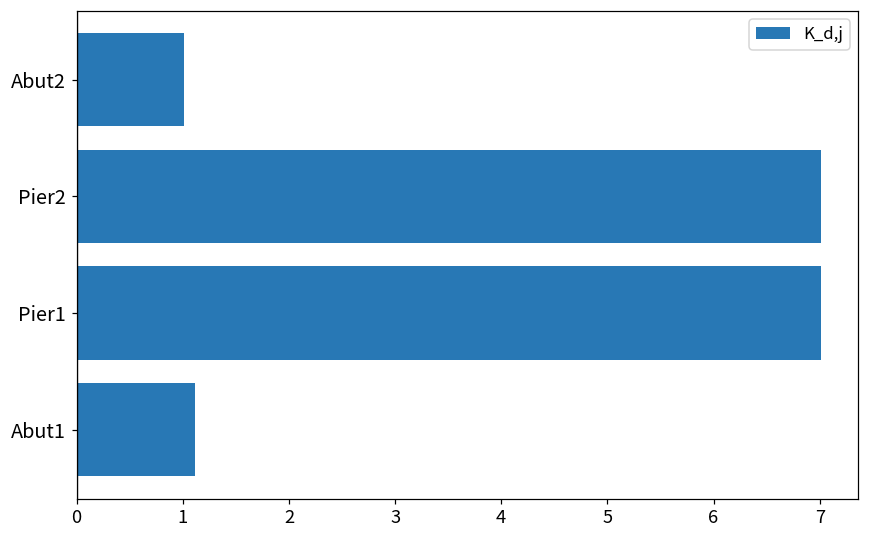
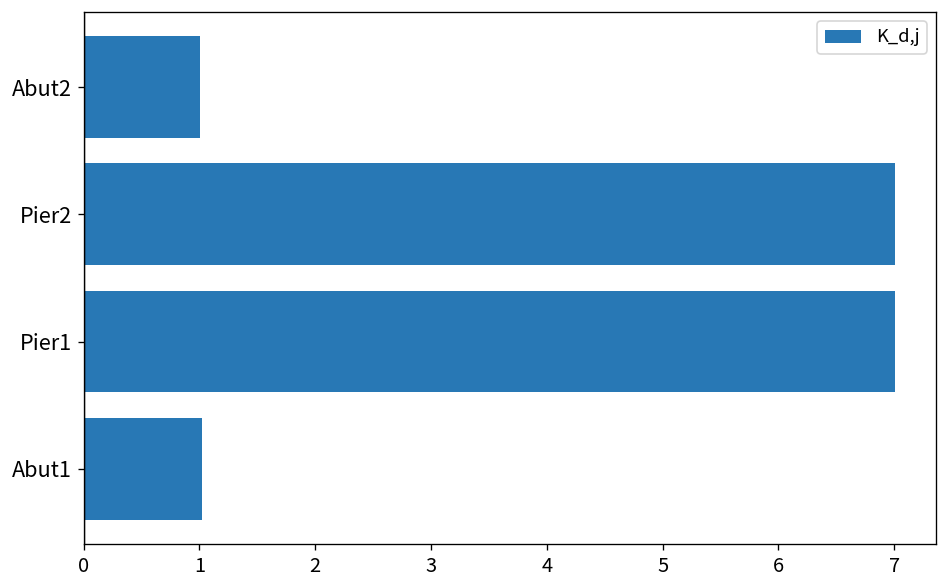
  {
    "Abut2": 1.0,
    "Pier2": 7.0,
    "Pier1": 7.0,
-   "Abut1": 1.1
+   "Abut1": 1.0
  }
